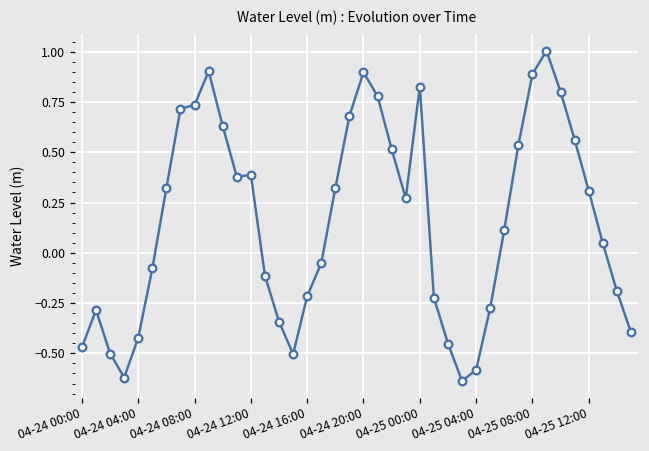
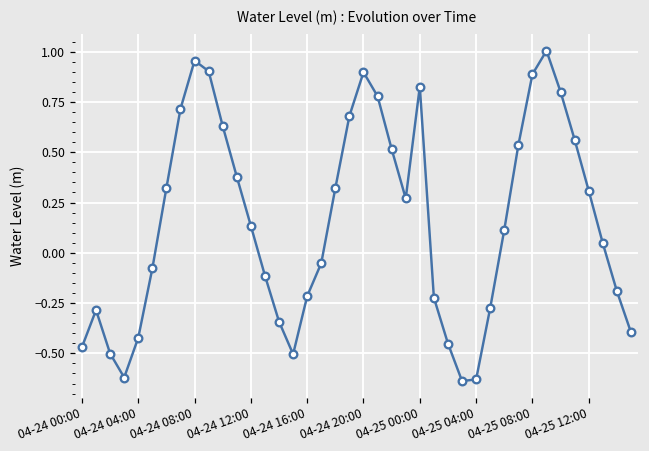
  {
    "04-24 00:00": -0.47,
    "04-24 04:00": -0.42,
-   "04-24 08:00": 0.74,
-   "04-24 12:00": 0.39,
+   "04-24 08:00": 0.96,
+   "04-24 12:00": 0.13,
    "04-24 16:00": -0.22,
    "04-24 20:00": 0.90,
    "04-25 00:00": 0.83,
-   "04-25 04:00": -0.58,
+   "04-25 04:00": -0.63,
    "04-25 08:00": 0.89,
    "04-25 12:00": 0.31
  }
